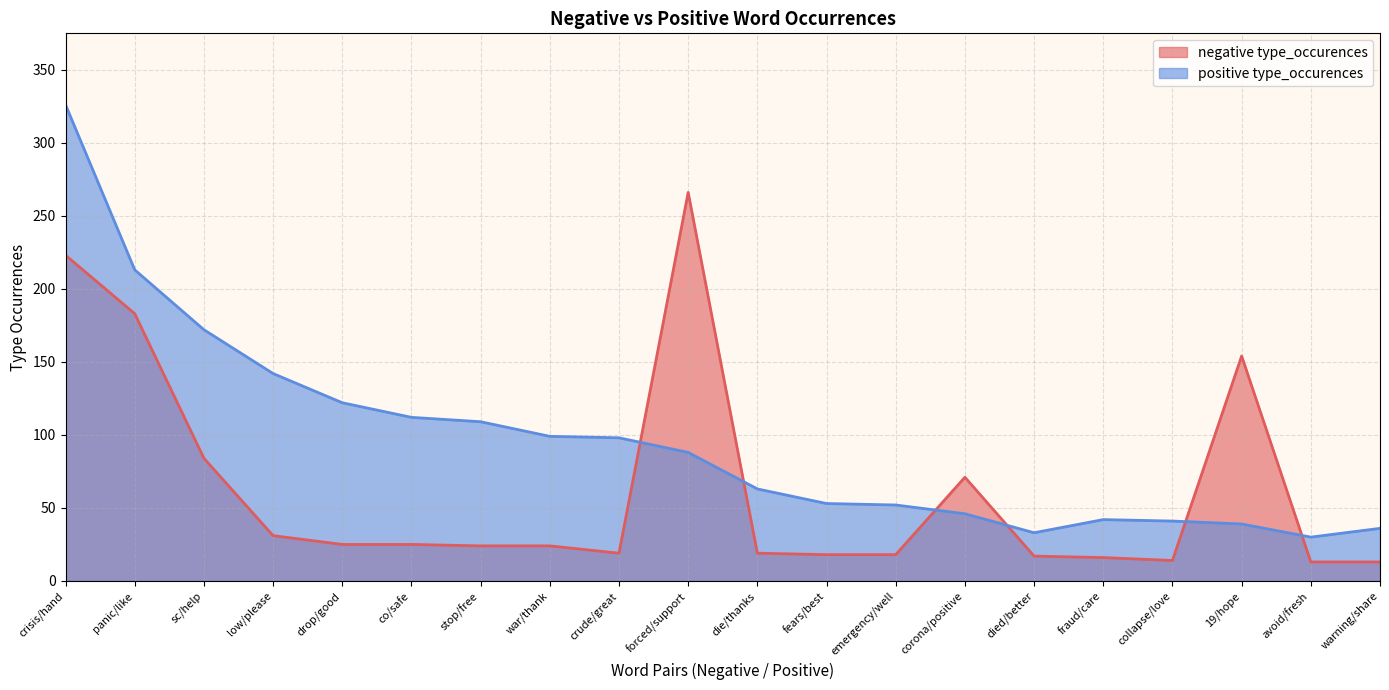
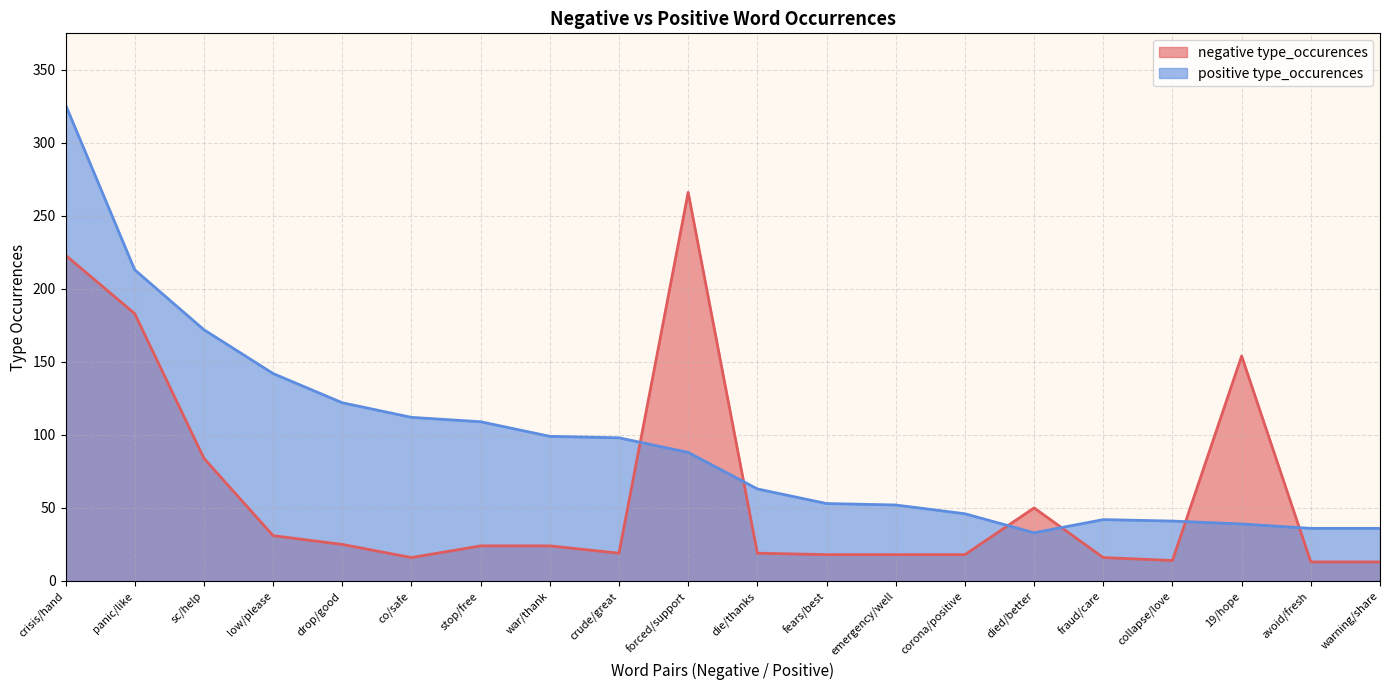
  {
    "negative type_occurences": {
      "crisis/hand": 223,
      "panic/like": 183,
      "sc/help": 84,
      "low/please": 31,
      "drop/good": 25,
-     "co/safe": 25,
+     "co/safe": 16,
      "stop/free": 24,
      "war/thank": 24,
      "crude/great": 19,
      "forced/support": 266,
      "die/thanks": 19,
      "fears/best": 18,
      "emergency/well": 18,
-     "corona/positive": 71,
-     "died/better": 17,
+     "corona/positive": 18,
+     "died/better": 50,
      "fraud/care": 16,
      "collapse/love": 14,
      "19/hope": 154,
      "avoid/fresh": 13,
      "warning/share": 13
    },
    "positive type_occurences": {
      "crisis/hand": 326,
      "panic/like": 213,
      "sc/help": 172,
      "low/please": 142,
      "drop/good": 122,
      "co/safe": 112,
      "stop/free": 109,
      "war/thank": 99,
      "crude/great": 98,
      "forced/support": 88,
      "die/thanks": 63,
      "fears/best": 53,
      "emergency/well": 52,
      "corona/positive": 46,
      "died/better": 33,
      "fraud/care": 42,
      "collapse/love": 41,
      "19/hope": 39,
-     "avoid/fresh": 30,
+     "avoid/fresh": 36,
      "warning/share": 36
    }
  }
